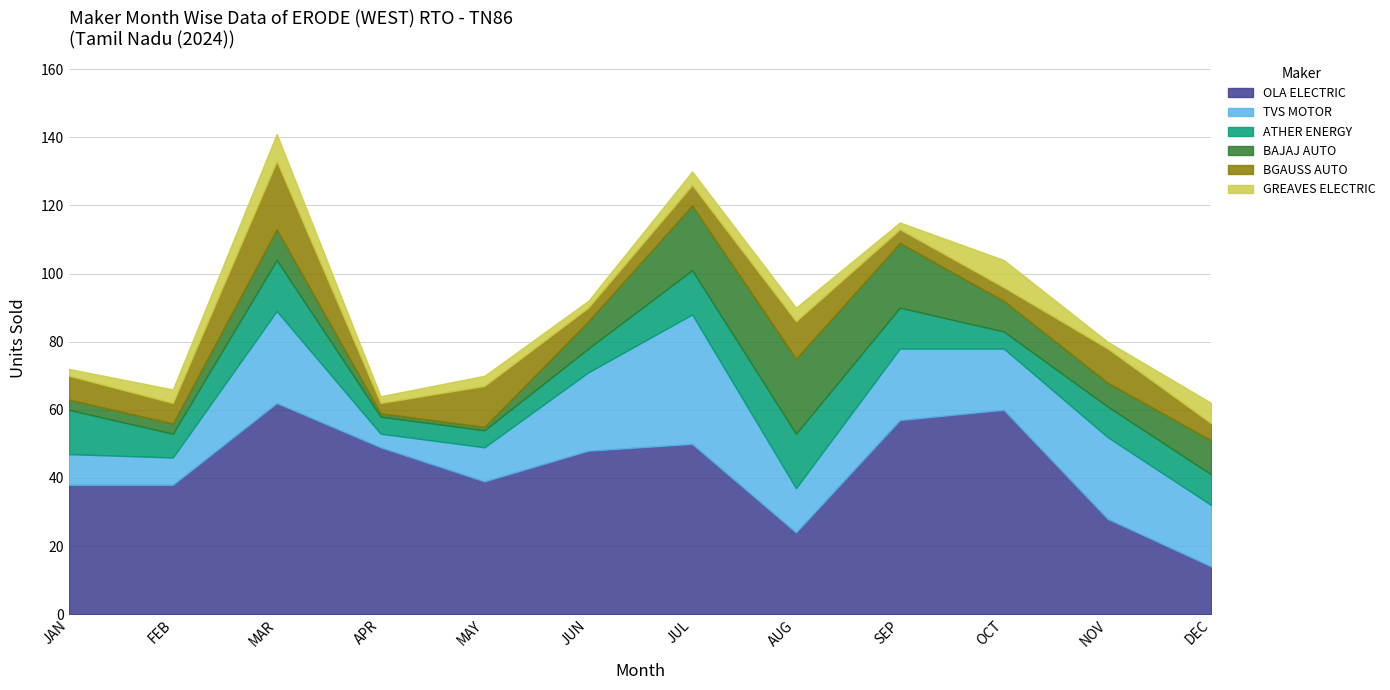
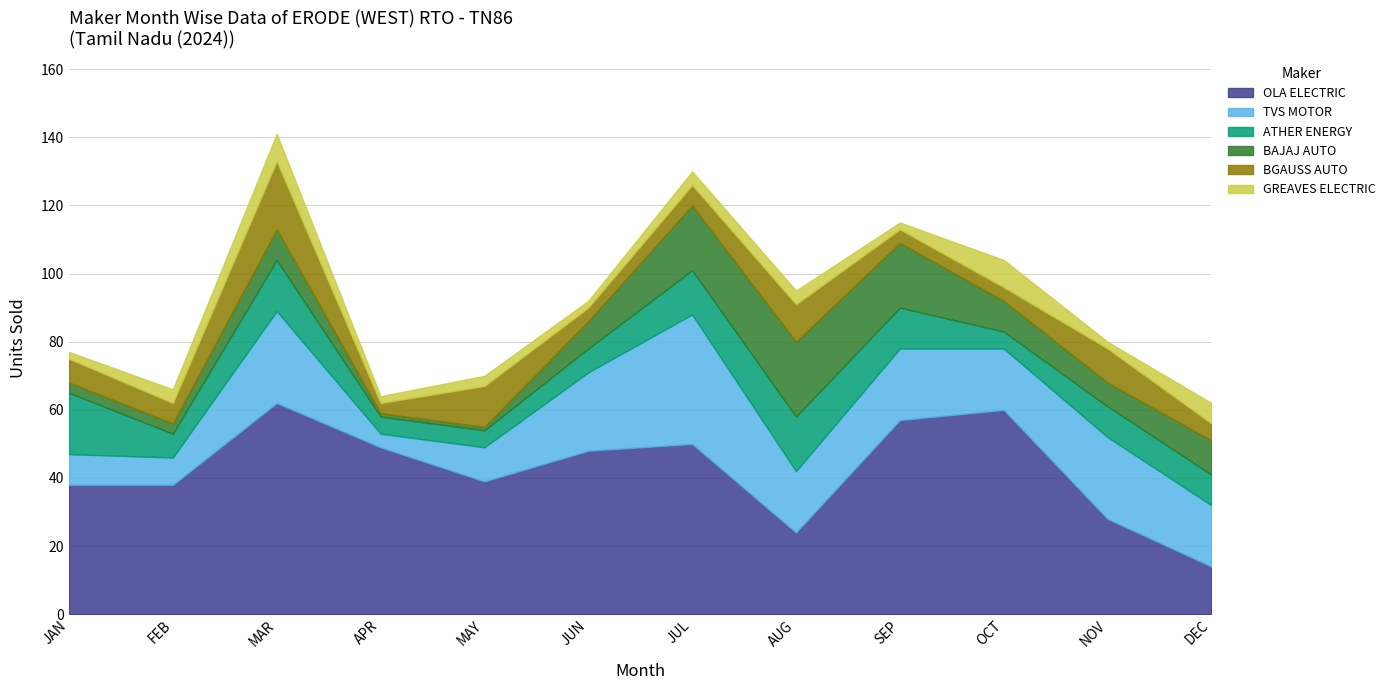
  {
    "OLA ELECTRIC": {
      "JAN": 38,
      "FEB": 38,
      "MAR": 62,
      "APR": 49,
      "MAY": 39,
      "JUN": 48,
      "JUL": 50,
      "AUG": 24,
      "SEP": 57,
      "OCT": 60,
      "NOV": 28,
      "DEC": 14
    },
    "TVS MOTOR": {
      "JAN": 9,
      "FEB": 8,
      "MAR": 27,
      "APR": 4,
      "MAY": 10,
      "JUN": 23,
      "JUL": 38,
-     "AUG": 13,
+     "AUG": 18,
      "SEP": 21,
      "OCT": 18,
      "NOV": 24,
      "DEC": 18
    },
    "ATHER ENERGY": {
-     "JAN": 13,
+     "JAN": 18,
      "FEB": 7,
      "MAR": 15,
      "APR": 5,
      "MAY": 5,
      "JUN": 7,
      "JUL": 13,
      "AUG": 16,
      "SEP": 12,
      "OCT": 5,
      "NOV": 9,
      "DEC": 9
    },
    "BAJAJ AUTO": {
      "JAN": 3,
      "FEB": 3,
      "MAR": 9,
      "APR": 1,
      "MAY": 1,
      "JUN": 8,
      "JUL": 19,
      "AUG": 22,
      "SEP": 19,
      "OCT": 9,
      "NOV": 7,
      "DEC": 10
    },
    "BGAUSS AUTO": {
      "JAN": 7,
      "FEB": 6,
      "MAR": 20,
      "APR": 3,
      "MAY": 12,
      "JUN": 4,
      "JUL": 6,
      "AUG": 11,
      "SEP": 4,
      "OCT": 4,
      "NOV": 10,
      "DEC": 5
    },
    "GREAVES ELECTRIC": {
      "JAN": 2,
      "FEB": 4,
      "MAR": 8,
      "APR": 2,
      "MAY": 3,
      "JUN": 2,
      "JUL": 4,
      "AUG": 4,
      "SEP": 2,
      "OCT": 8,
      "NOV": 2,
      "DEC": 6
    }
  }
